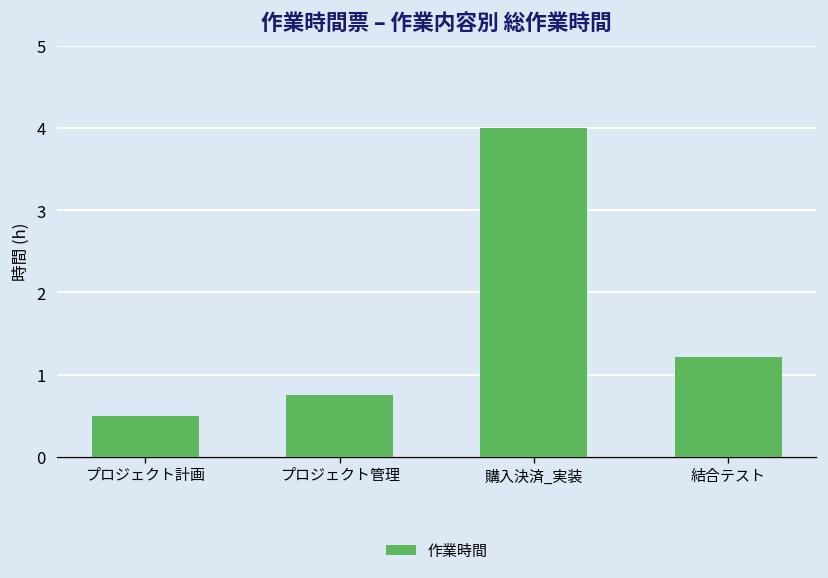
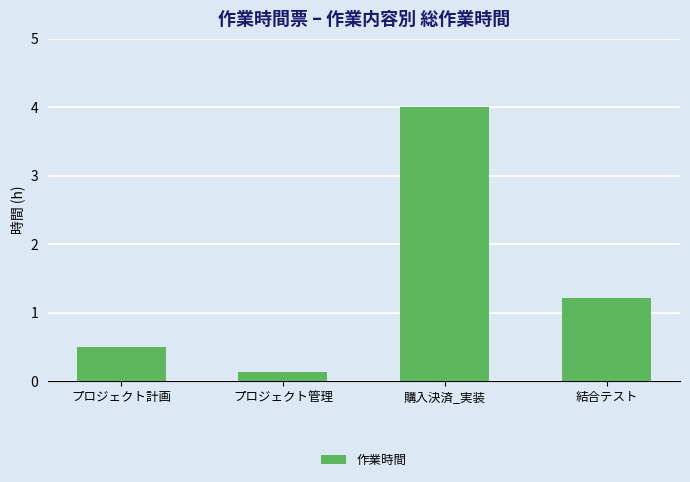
  {
    "プロジェクト計画": 0.5,
-   "プロジェクト管理": 0.8,
+   "プロジェクト管理": 0.1,
    "購入決済_実装": 4.0,
    "結合テスト": 1.2
  }
